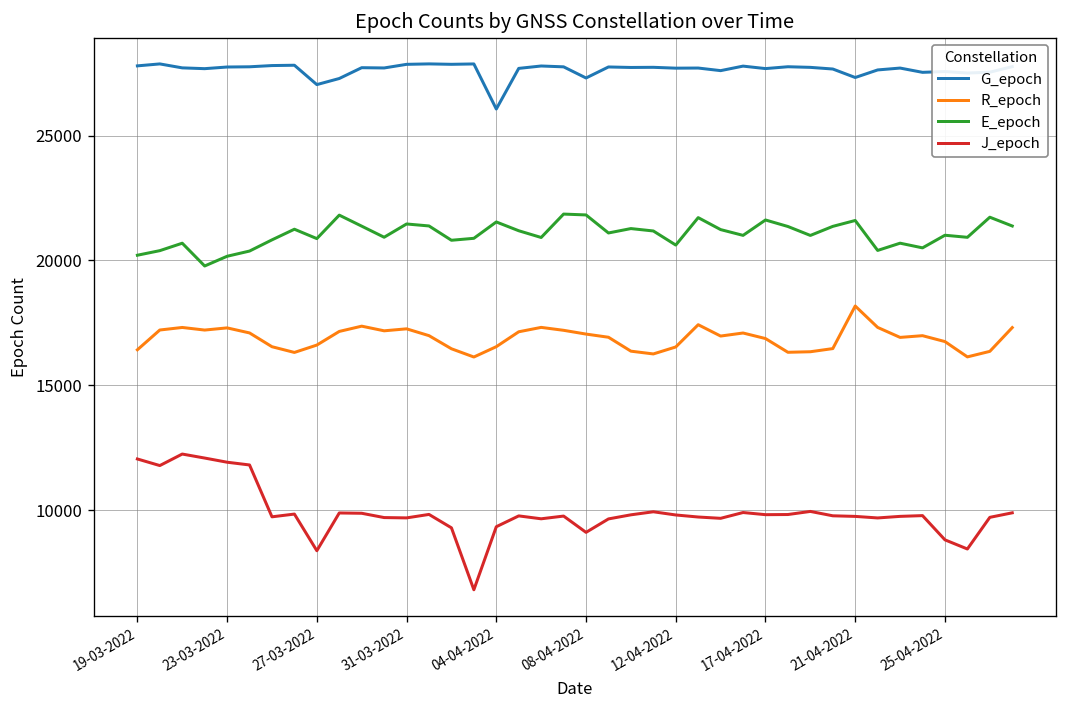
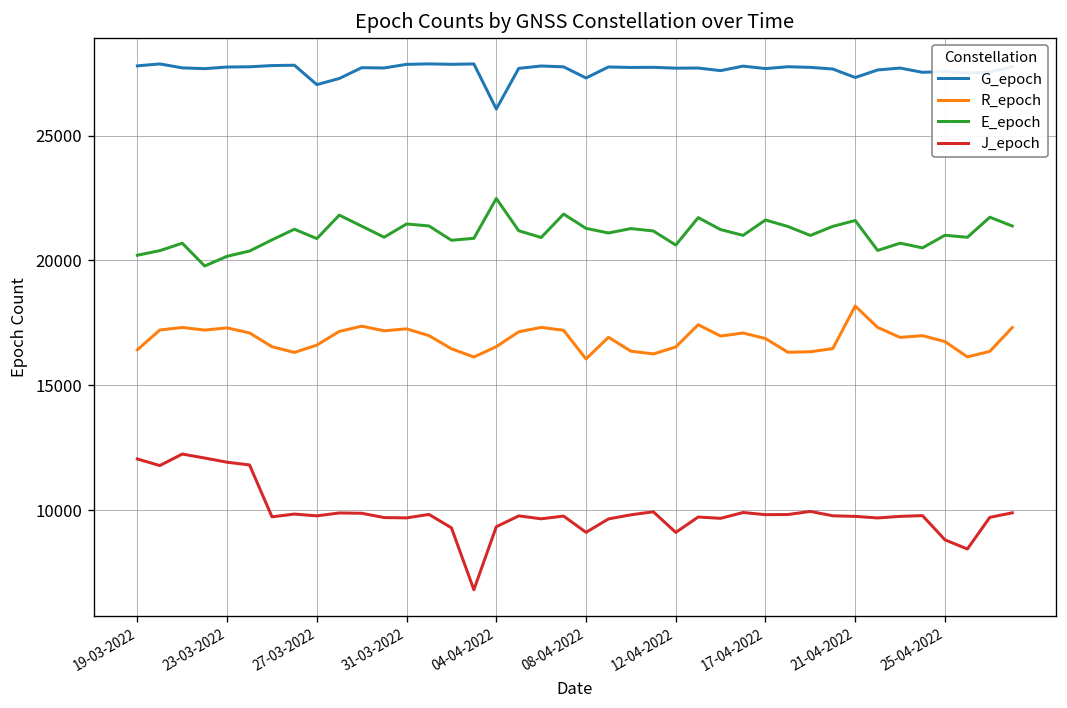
  {
    "G_epoch": {
      "19-03-2022": 27800,
      "23-03-2022": 27700,
      "27-03-2022": 27000,
      "31-03-2022": 27900,
      "04-04-2022": 26100,
      "08-04-2022": 27300,
      "12-04-2022": 27700,
      "17-04-2022": 27700,
      "21-04-2022": 27300
    },
    "R_epoch": {
      "19-03-2022": 16400,
      "23-03-2022": 17300,
      "27-03-2022": 16600,
      "31-03-2022": 17300,
      "04-04-2022": 16600,
-     "08-04-2022": 17100,
+     "08-04-2022": 16100,
      "12-04-2022": 16500,
      "17-04-2022": 16900,
      "21-04-2022": 18200,
      "25-04-2022": 16800
    },
    "E_epoch": {
      "19-03-2022": 20200,
      "23-03-2022": 20200,
      "27-03-2022": 20900,
      "31-03-2022": 21500,
-     "04-04-2022": 21500,
-     "08-04-2022": 21800,
+     "04-04-2022": 22500,
+     "08-04-2022": 21300,
      "12-04-2022": 20600,
      "17-04-2022": 21600,
      "21-04-2022": 21600,
      "25-04-2022": 21000
    },
    "J_epoch": {
      "19-03-2022": 12100,
      "23-03-2022": 11900,
-     "27-03-2022": 8400,
+     "27-03-2022": 9800,
      "31-03-2022": 9700,
      "04-04-2022": 9300,
      "08-04-2022": 9100,
-     "12-04-2022": 9800,
+     "12-04-2022": 9100,
      "17-04-2022": 9800,
      "21-04-2022": 9800,
      "25-04-2022": 8800
    }
  }
